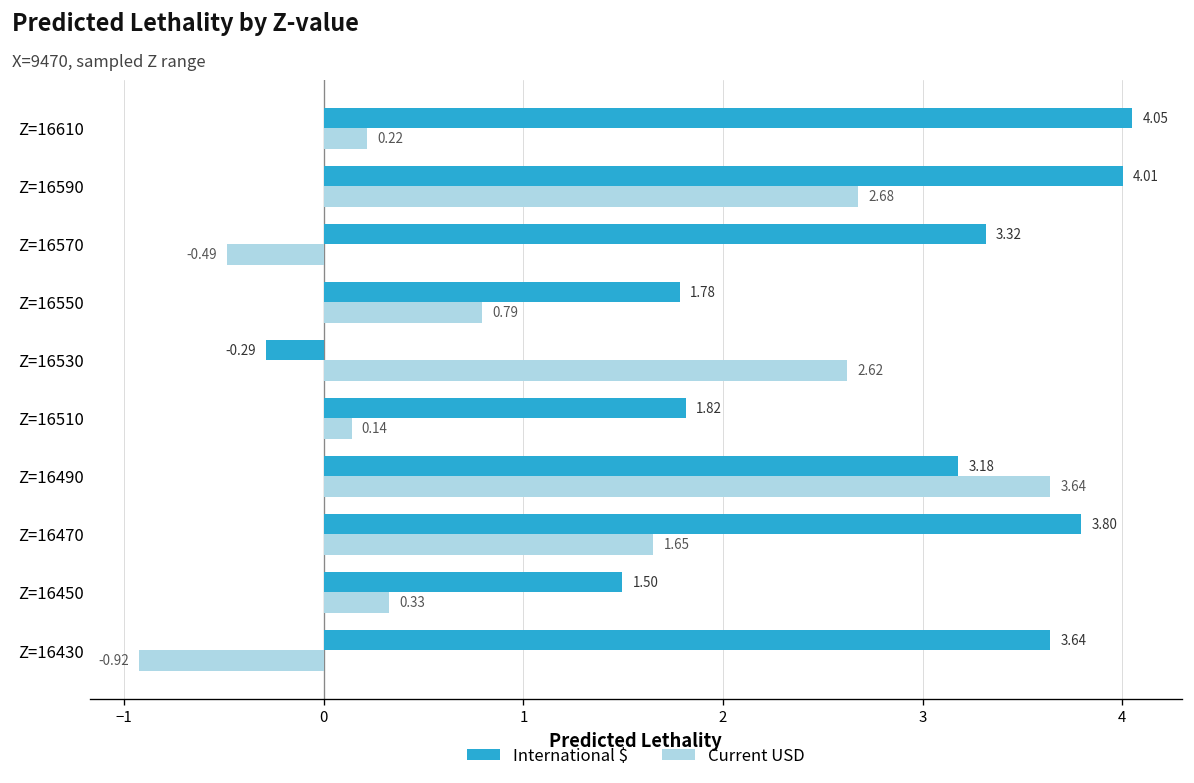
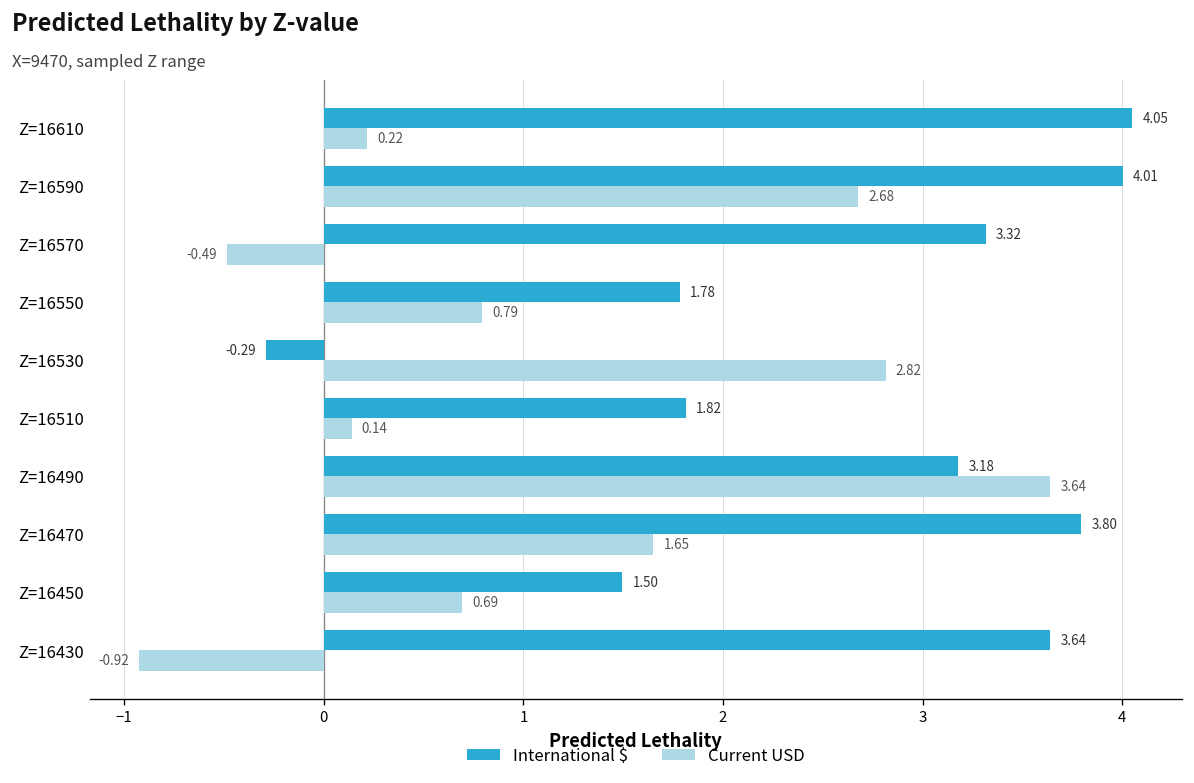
  {
    "International $": {
      "Z=16610": 4.05,
      "Z=16590": 4.01,
      "Z=16570": 3.32,
      "Z=16550": 1.78,
      "Z=16530": -0.29,
      "Z=16510": 1.82,
      "Z=16490": 3.18,
      "Z=16470": 3.80,
      "Z=16450": 1.50,
      "Z=16430": 3.64
    },
    "Current USD": {
      "Z=16610": 0.22,
      "Z=16590": 2.68,
      "Z=16570": -0.49,
      "Z=16550": 0.79,
-     "Z=16530": 2.62,
+     "Z=16530": 2.82,
      "Z=16510": 0.14,
      "Z=16490": 3.64,
      "Z=16470": 1.65,
-     "Z=16450": 0.33,
+     "Z=16450": 0.69,
      "Z=16430": -0.92
    }
  }
